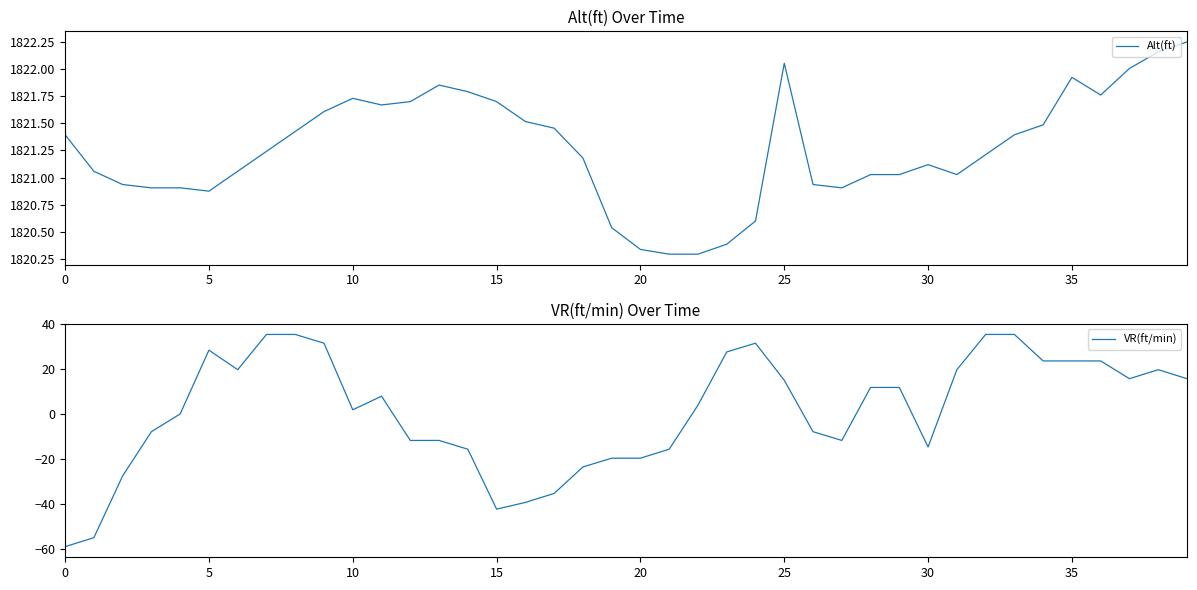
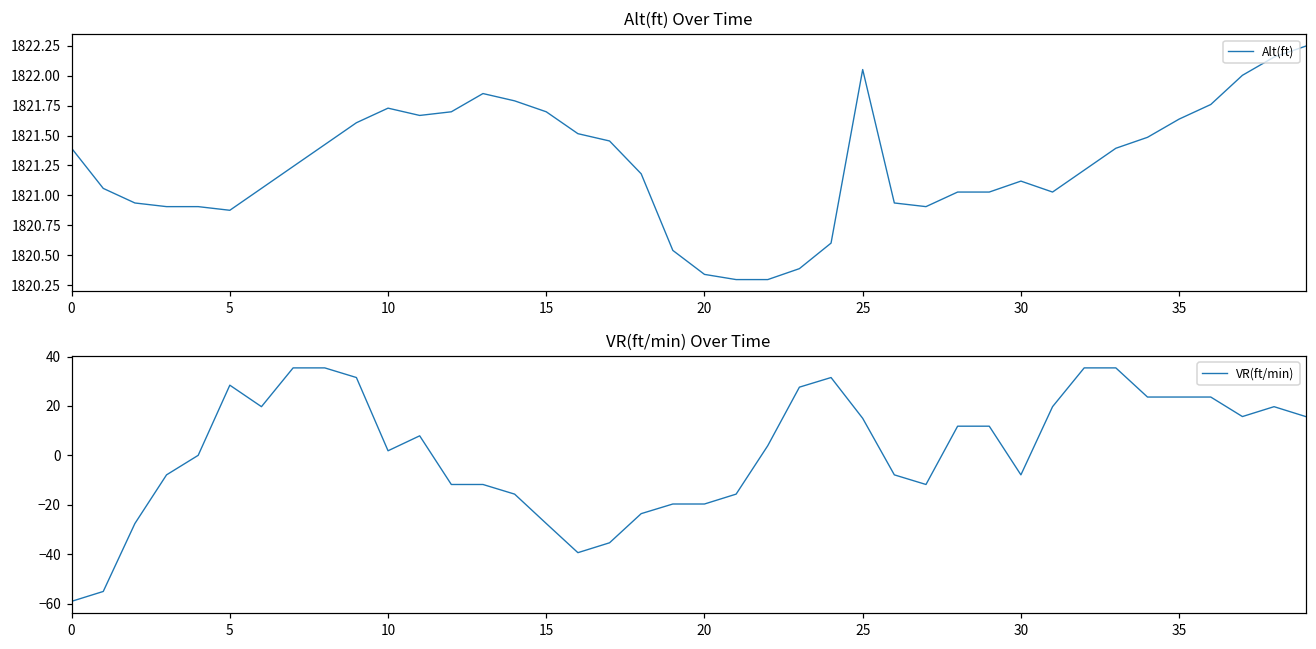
  {
    "Alt(ft) Over Time": {
      "0": 1821.39,
      "5": 1820.88,
      "10": 1821.73,
      "15": 1821.70,
      "20": 1820.34,
      "25": 1822.05,
      "30": 1821.12,
-     "35": 1821.92
+     "35": 1821.64
    },
    "VR(ft/min) Over Time": {
      "0": -59,
      "5": 28,
      "10": 2,
-     "15": -42,
+     "15": -28,
      "20": -20,
      "25": 15,
-     "30": -15,
+     "30": -8,
      "35": 24
    }
  }
